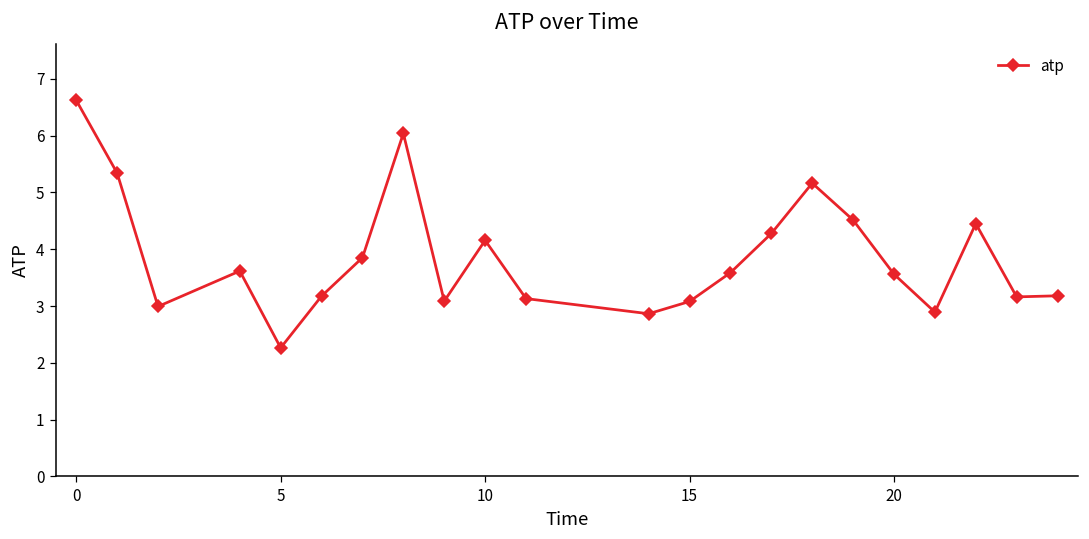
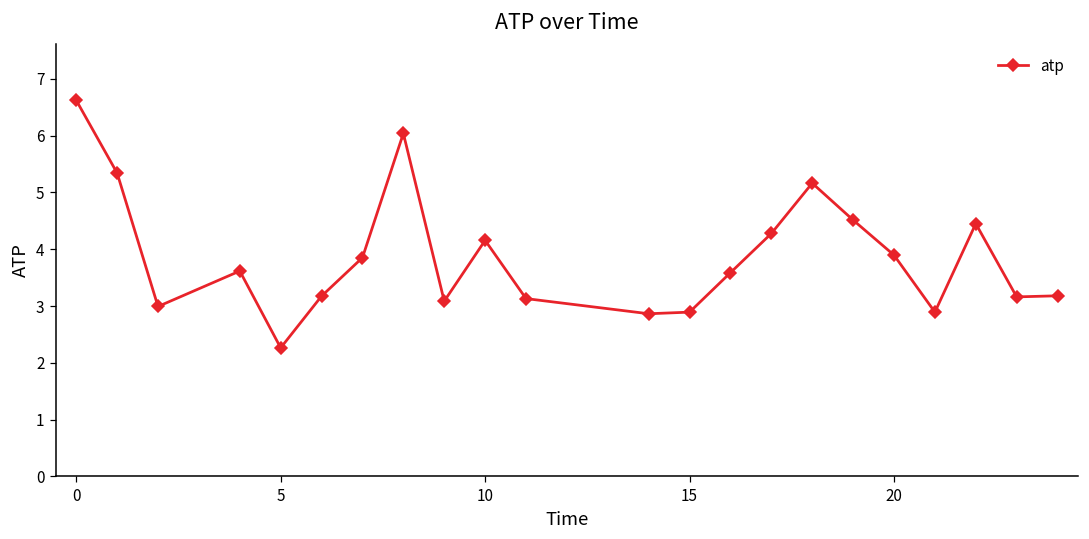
  {
    "0": 6.6,
    "5": 2.3,
    "10": 4.2,
-   "15": 3.1,
-   "20": 3.6
+   "15": 2.9,
+   "20": 3.9
  }
